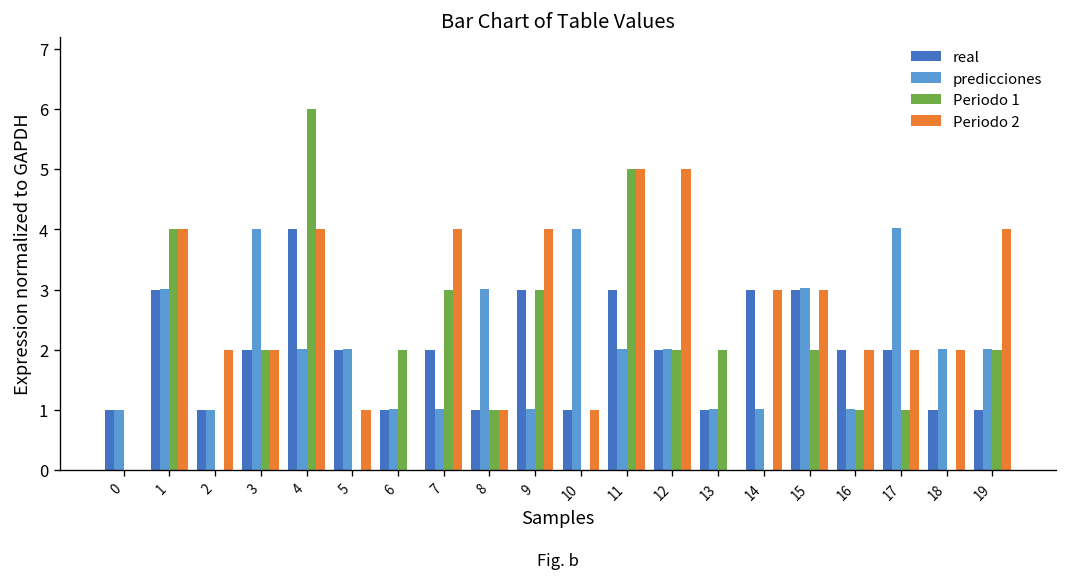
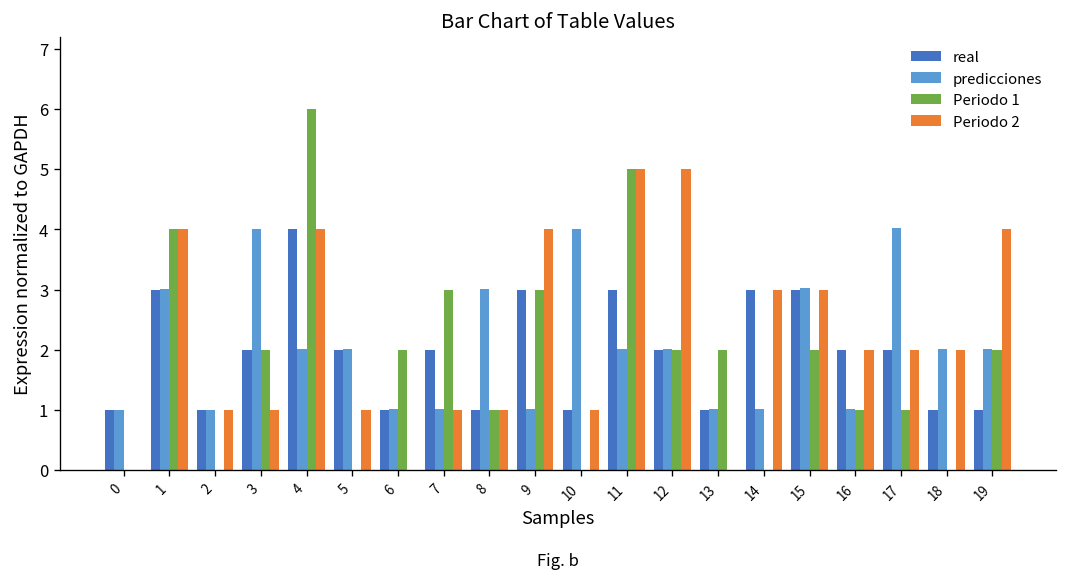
  {
    "Periodo 1": {
      "0": 0,
      "1": 4,
      "2": 0,
      "3": 2,
      "4": 6,
      "5": 0,
      "6": 2,
      "7": 3,
      "8": 1,
      "9": 3,
      "10": 0,
      "11": 5,
      "12": 2,
      "13": 2,
      "14": 0,
      "15": 2,
      "16": 1,
      "17": 1,
      "18": 0,
      "19": 2
    },
    "Periodo 2": {
      "0": 0,
      "1": 4,
-     "2": 2,
-     "3": 2,
+     "2": 1,
+     "3": 1,
      "4": 4,
      "5": 1,
      "6": 0,
-     "7": 4,
+     "7": 1,
      "8": 1,
      "9": 4,
      "10": 1,
      "11": 5,
      "12": 5,
      "13": 0,
      "14": 3,
      "15": 3,
      "16": 2,
      "17": 2,
      "18": 2,
      "19": 4
    }
  }
